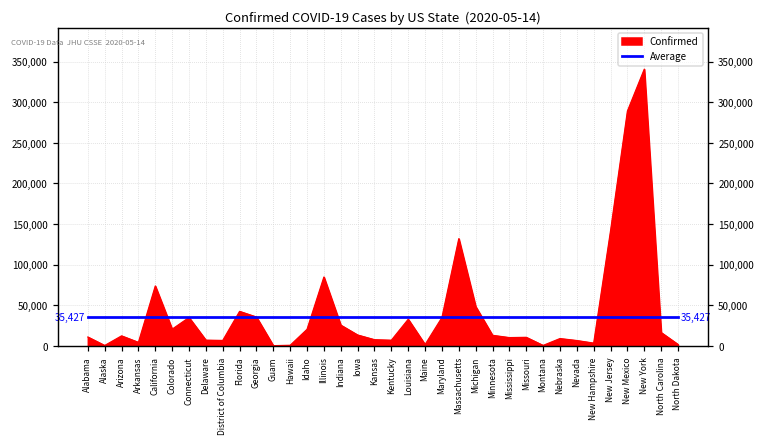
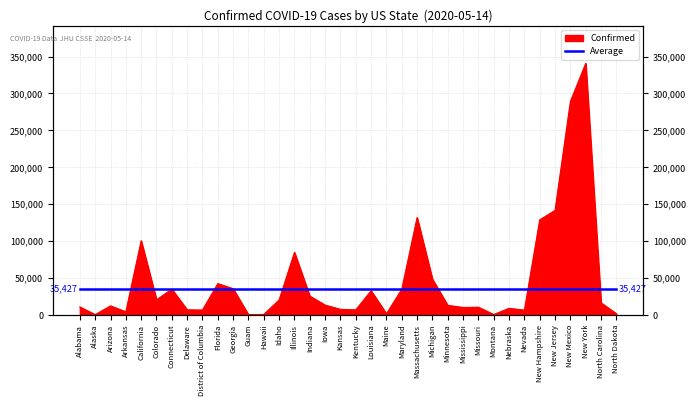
  {
    "Confirmed": {
      "Alabama": "10,000",
      "Alaska": "0",
      "Arizona": "10,000",
      "Arkansas": "0",
-     "California": "70,000",
+     "California": "100,000",
      "Colorado": "20,000",
      "Delaware": "10,000",
      "District of Columbia": "10,000",
      "Florida": "40,000",
      "Guam": "0",
      "Hawaii": "0",
      "Idaho": "20,000",
      "Illinois": "80,000",
      "Indiana": "30,000",
      "Iowa": "10,000",
      "Kansas": "10,000",
      "Kentucky": "10,000",
      "Maine": "0",
      "Massachusetts": "130,000",
      "Michigan": "50,000",
      "Minnesota": "10,000",
      "Mississippi": "10,000",
      "Missouri": "10,000",
      "Montana": "0",
      "Nebraska": "10,000",
      "Nevada": "10,000",
-     "New Hampshire": "0",
+     "New Hampshire": "130,000",
      "New Jersey": "140,000",
      "New Mexico": "290,000",
      "New York": "340,000",
      "North Carolina": "20,000",
      "North Dakota": "0"
    },
    "Average": {
      "Alabama": "35,427",
      "North Dakota": "35,427"
    }
  }
